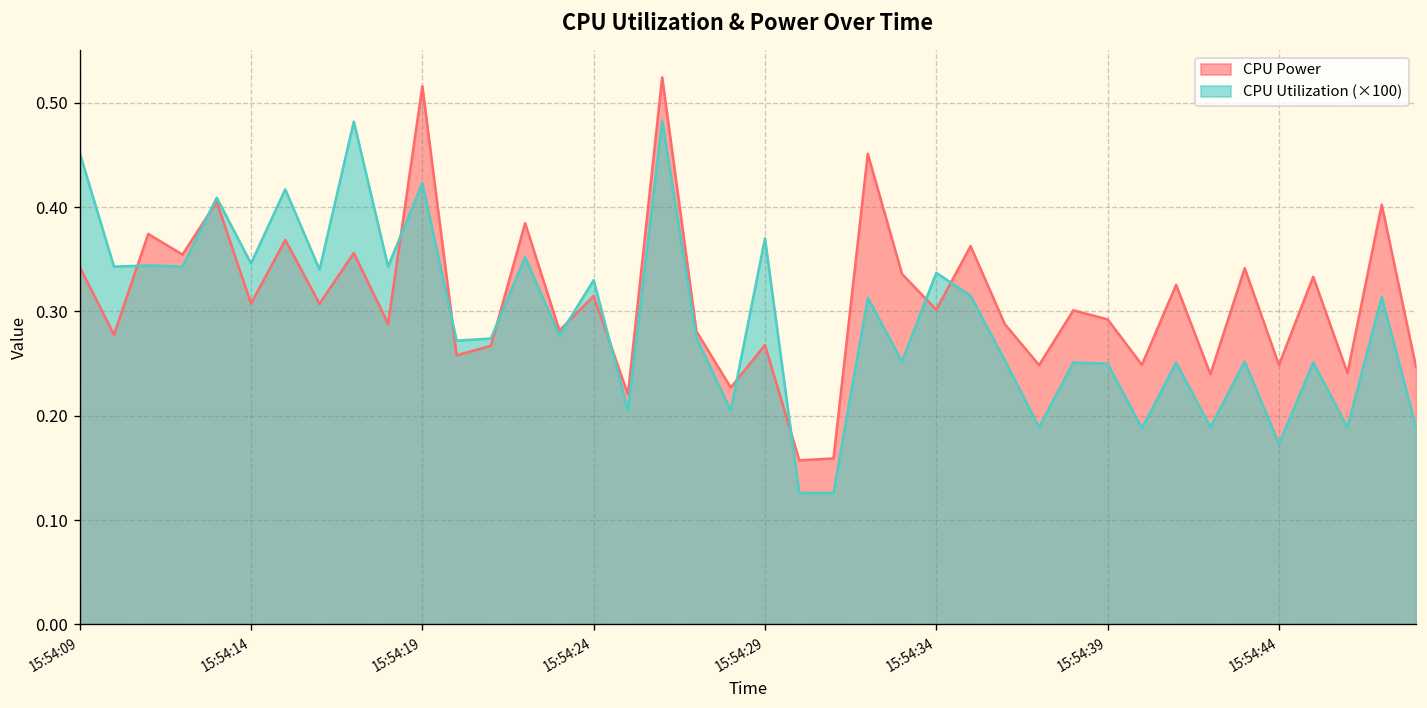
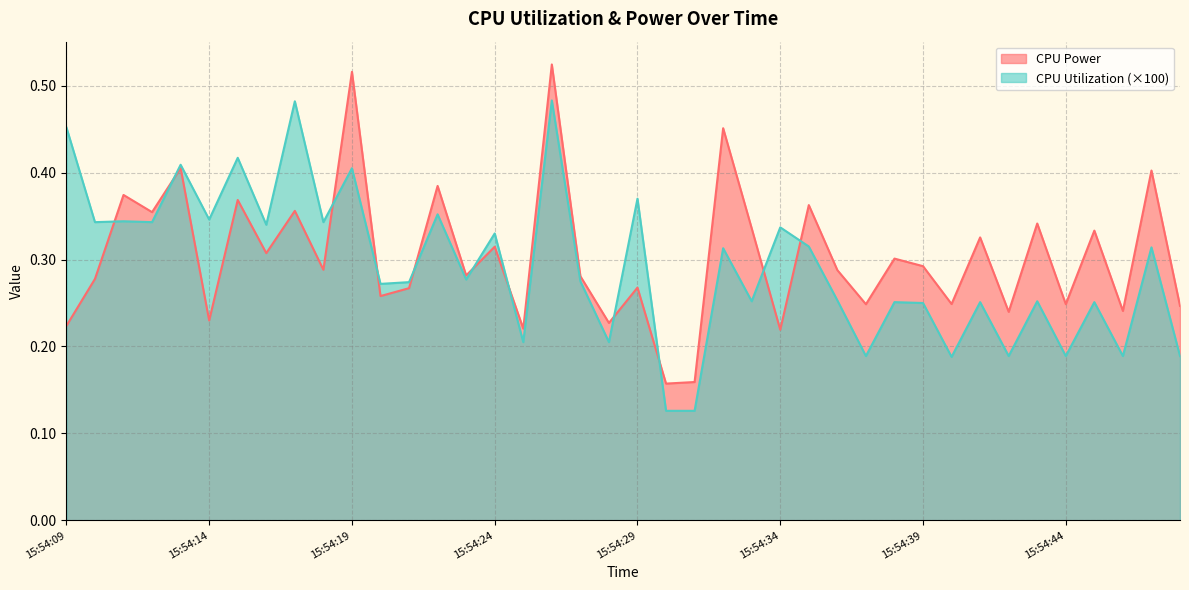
  {
    "CPU Power": {
-     "15:54:09": 0.34,
-     "15:54:14": 0.31,
+     "15:54:09": 0.22,
+     "15:54:14": 0.23,
      "15:54:19": 0.52,
      "15:54:24": 0.31,
      "15:54:29": 0.27,
-     "15:54:34": 0.30,
+     "15:54:34": 0.22,
      "15:54:39": 0.29,
      "15:54:44": 0.25
    },
    "CPU Utilization (×100)": {
      "15:54:09": 0.45,
      "15:54:14": 0.35,
-     "15:54:19": 0.42,
+     "15:54:19": 0.40,
      "15:54:24": 0.33,
      "15:54:29": 0.37,
      "15:54:34": 0.34,
      "15:54:39": 0.25,
-     "15:54:44": 0.17
+     "15:54:44": 0.19
    }
  }
